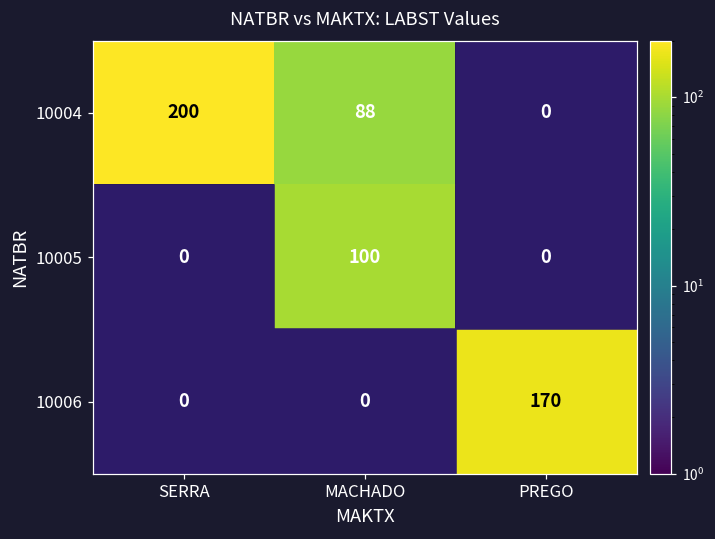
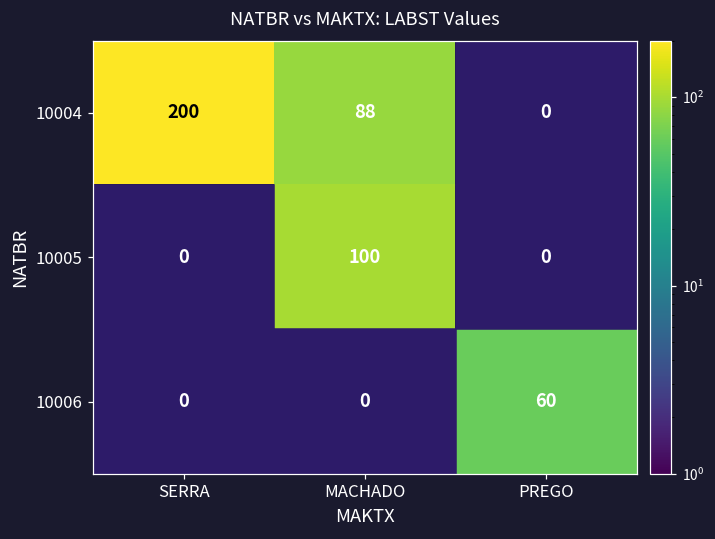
  {
    "10004": {
      "SERRA": 200,
      "MACHADO": 88
    },
    "10005": {
      "MACHADO": 100
    },
    "10006": {
-     "PREGO": 170
+     "PREGO": 60
    }
  }
